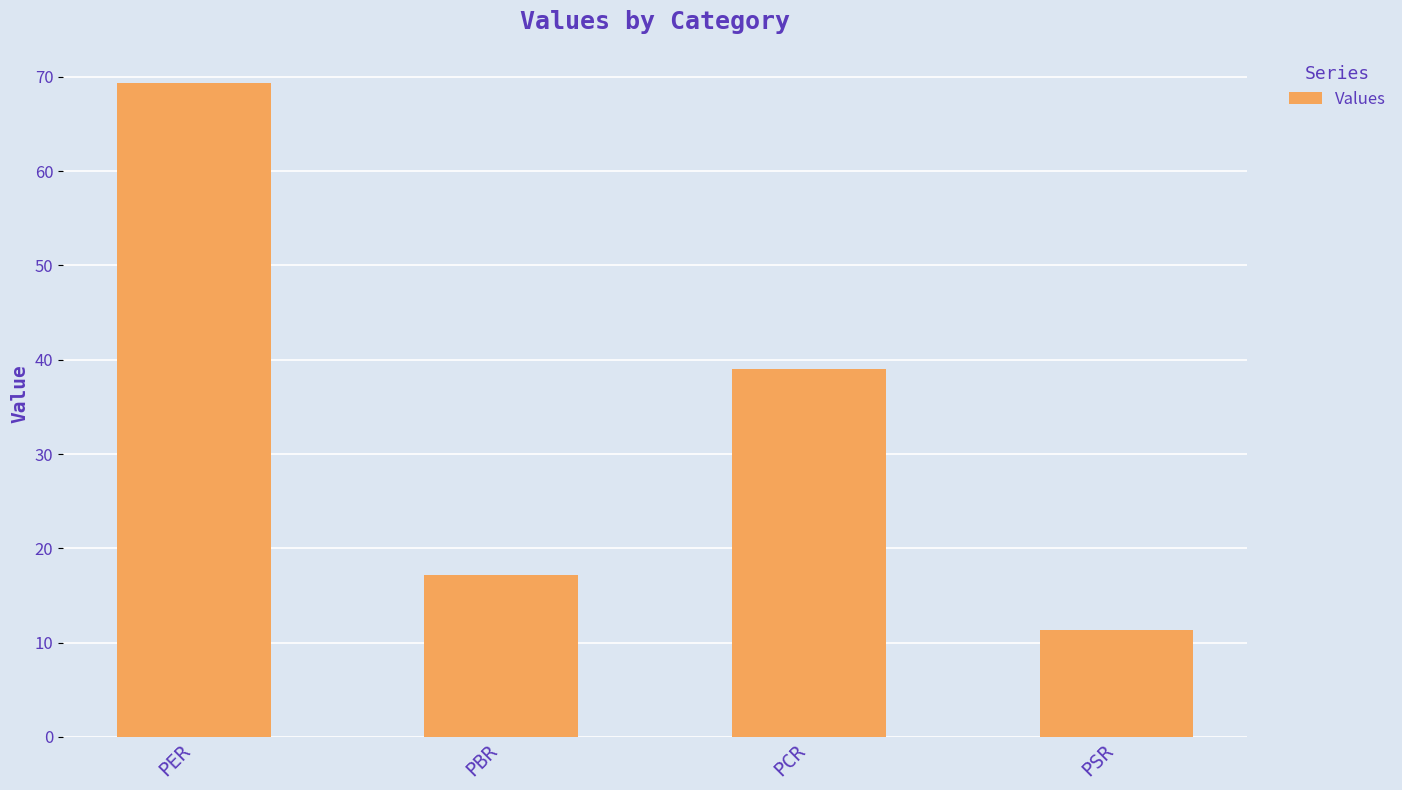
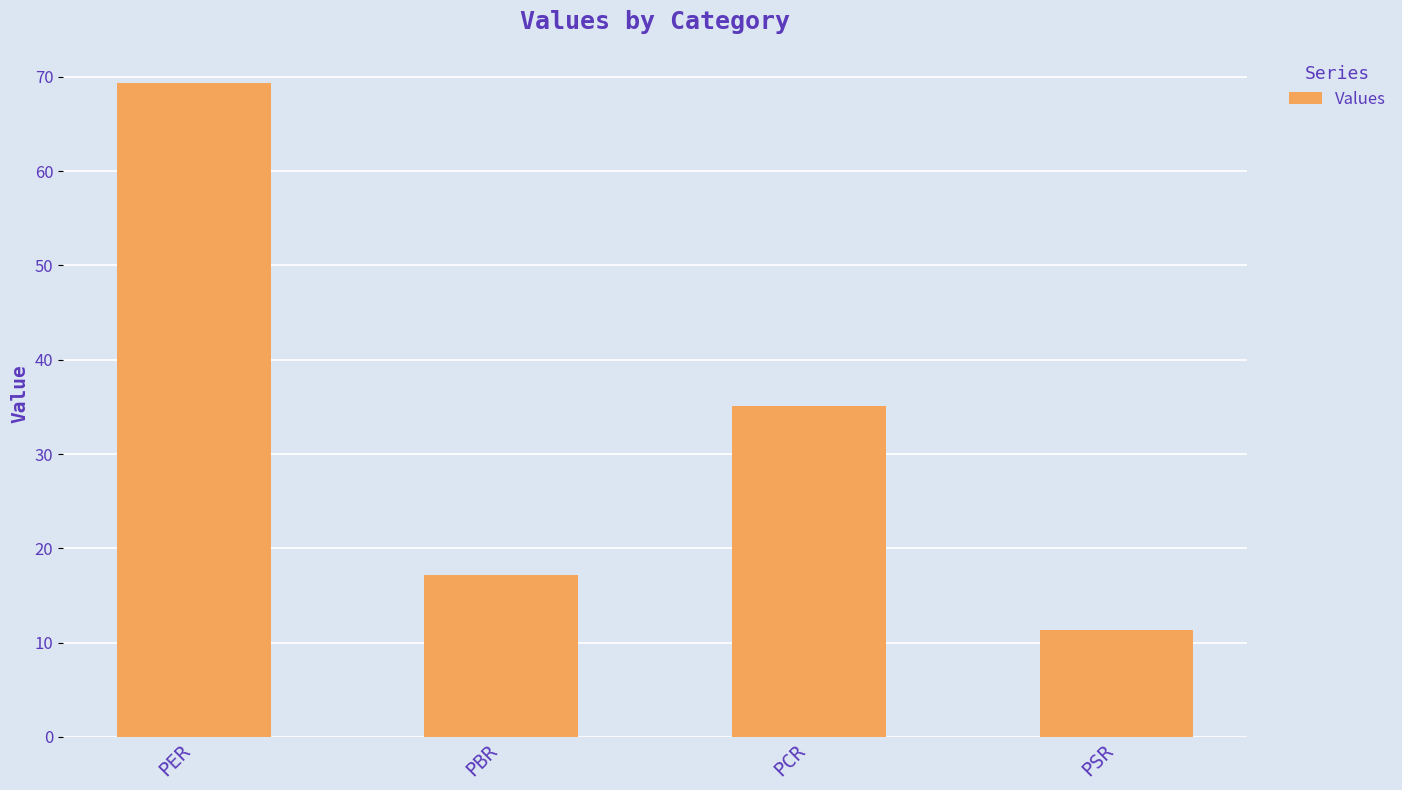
  {
    "PER": 69,
    "PBR": 17,
-   "PCR": 39,
+   "PCR": 35,
    "PSR": 11
  }
